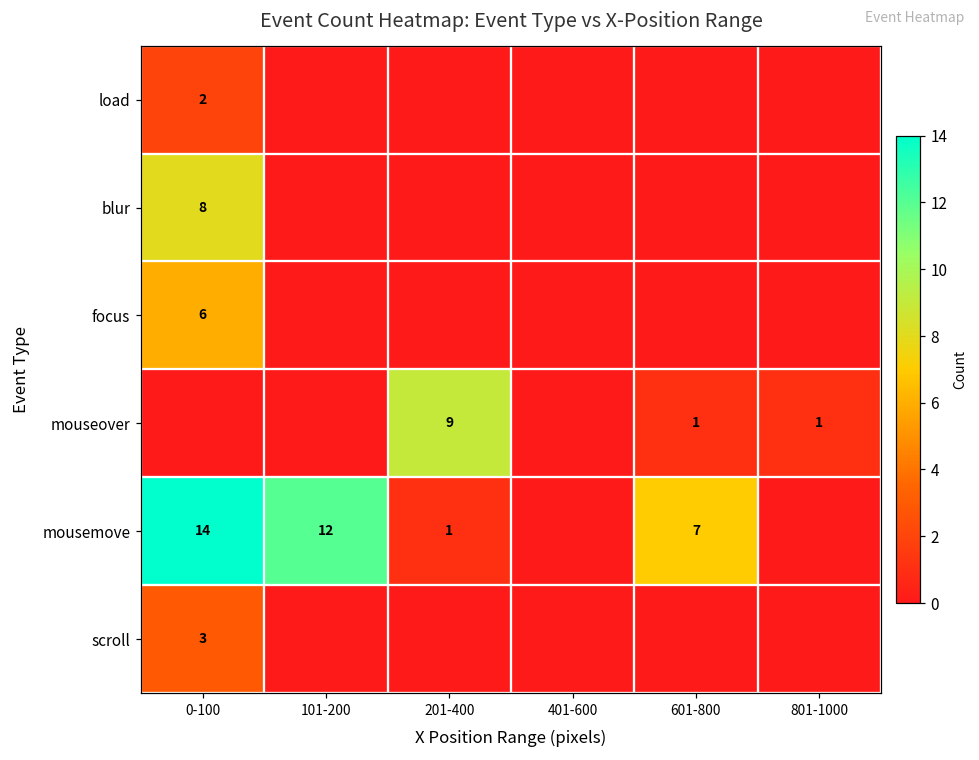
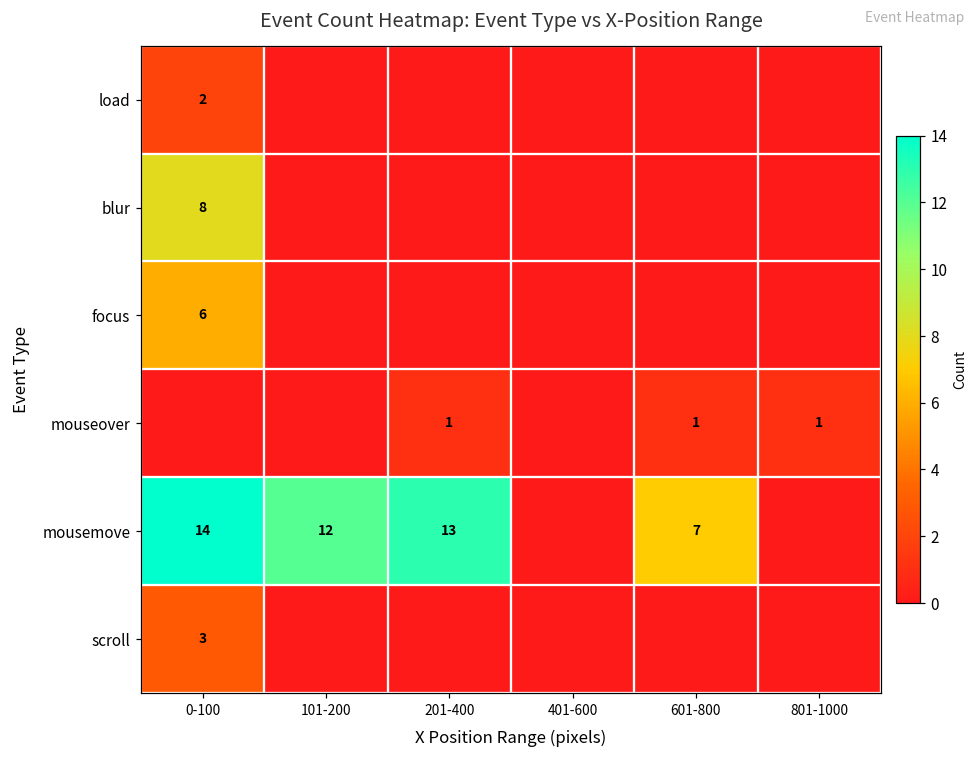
  {
    "load": {
      "0-100": 2
    },
    "blur": {
      "0-100": 8
    },
    "focus": {
      "0-100": 6
    },
    "mouseover": {
-     "201-400": 9,
+     "201-400": 1,
      "601-800": 1,
      "801-1000": 1
    },
    "mousemove": {
      "0-100": 14,
      "101-200": 12,
-     "201-400": 1,
+     "201-400": 13,
      "601-800": 7
    },
    "scroll": {
      "0-100": 3
    }
  }
